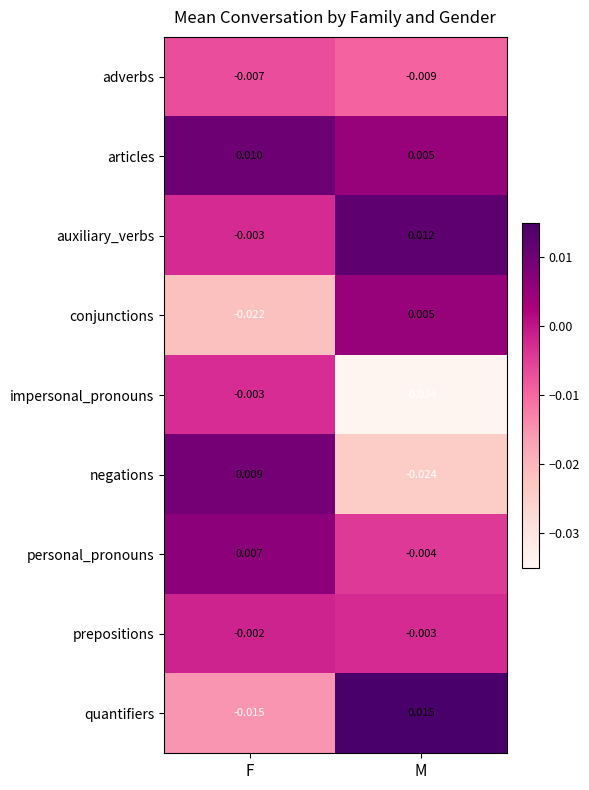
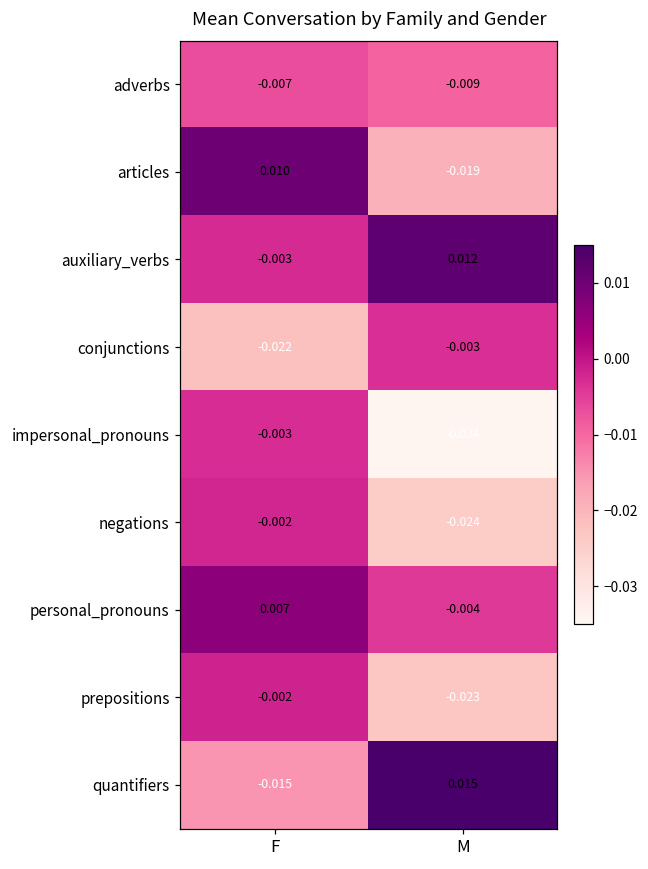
  {
    "adverbs": {
      "F": -0.007,
      "M": -0.009
    },
    "articles": {
      "F": 0.010,
-     "M": 0.005
+     "M": -0.019
    },
    "auxiliary_verbs": {
      "F": -0.003,
      "M": 0.012
    },
    "conjunctions": {
      "F": -0.022,
-     "M": 0.005
+     "M": -0.003
    },
    "impersonal_pronouns": {
      "F": -0.003
    },
    "negations": {
-     "F": 0.009,
+     "F": -0.002,
      "M": -0.024
    },
    "personal_pronouns": {
      "F": 0.007,
      "M": -0.004
    },
    "prepositions": {
      "F": -0.002,
-     "M": -0.003
+     "M": -0.023
    },
    "quantifiers": {
      "F": -0.015,
      "M": 0.015
    }
  }
